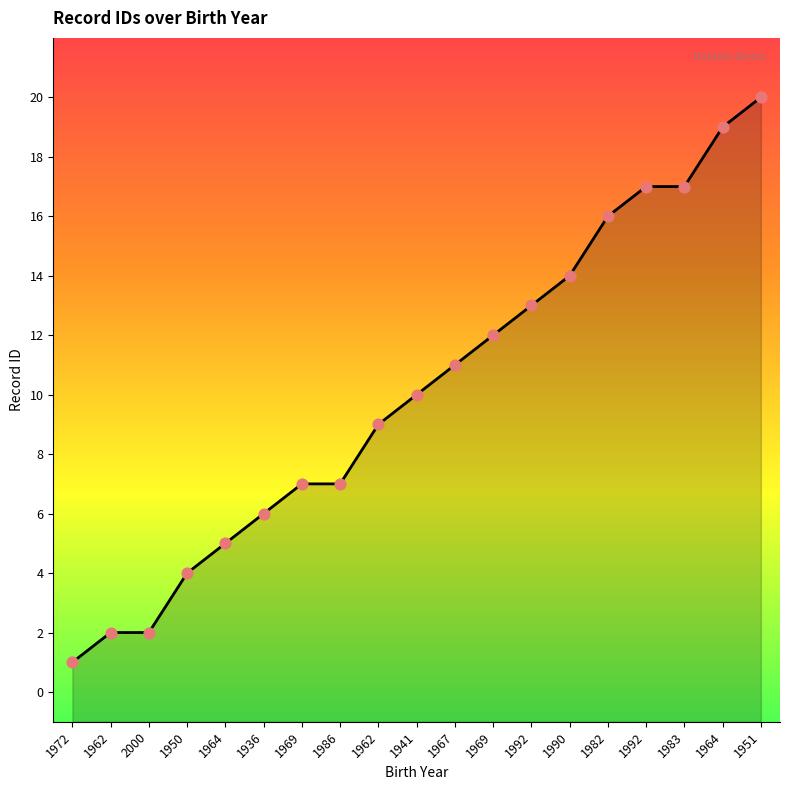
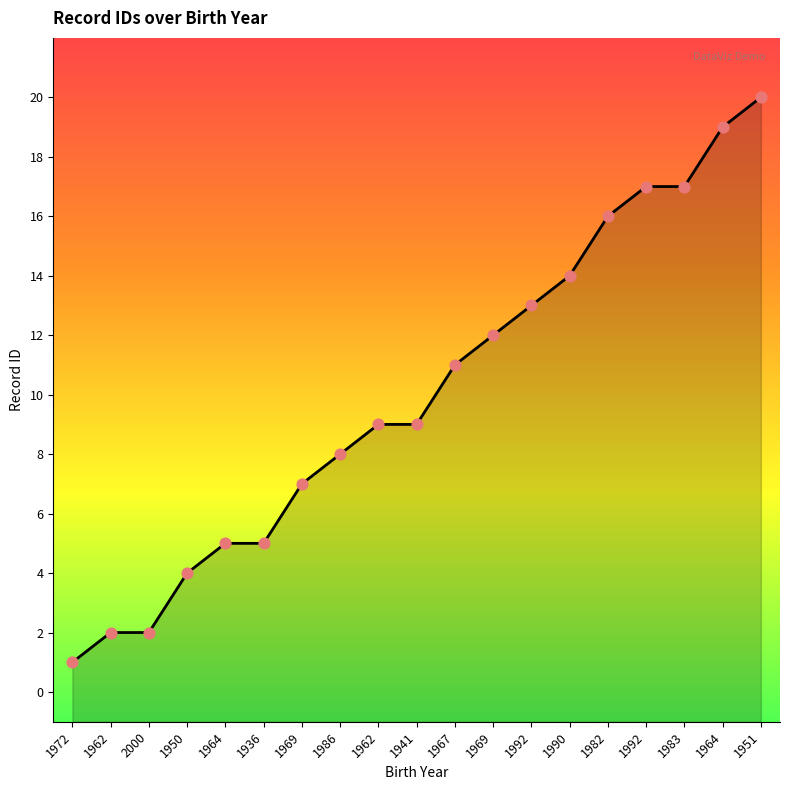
  {
    "1972": 1,
    "2000": 2,
    "1950": 4,
-   "1936": 6,
-   "1986": 7,
-   "1941": 10,
+   "1936": 5,
+   "1986": 8,
+   "1941": 9,
    "1967": 11,
    "1990": 14,
    "1982": 16,
    "1983": 17,
    "1951": 20
  }
